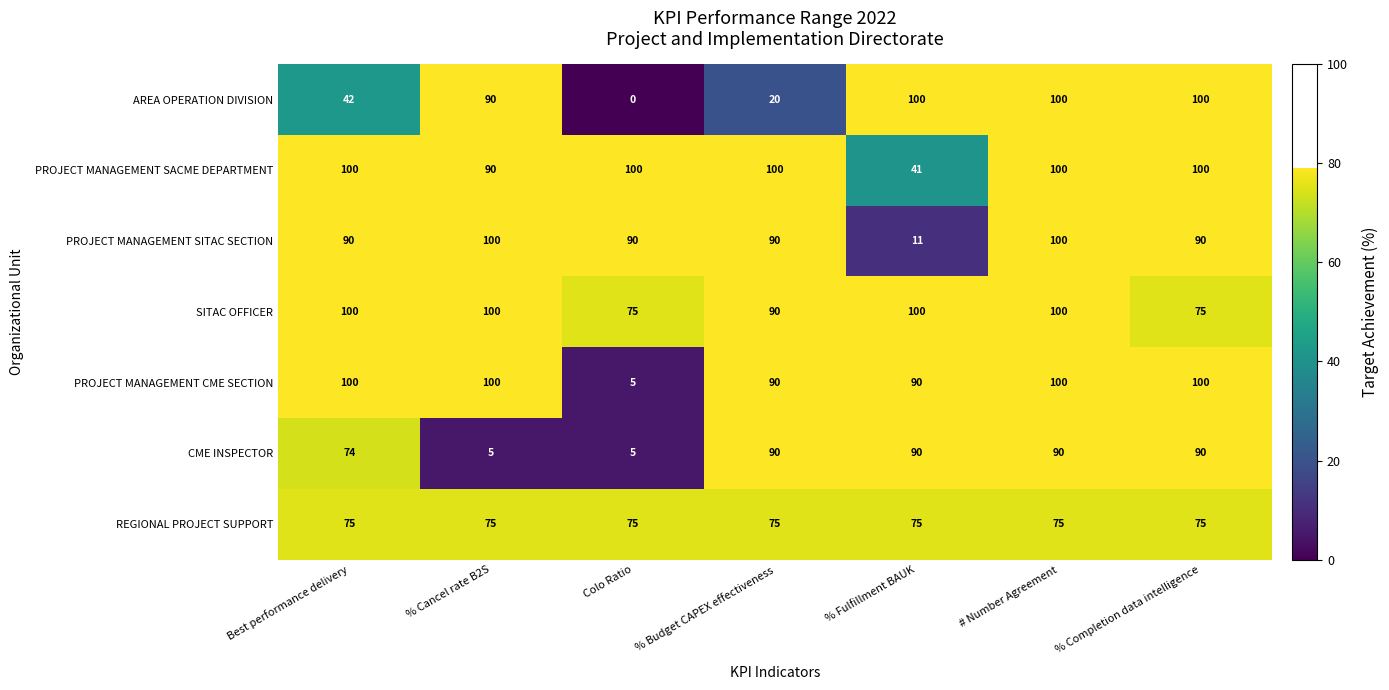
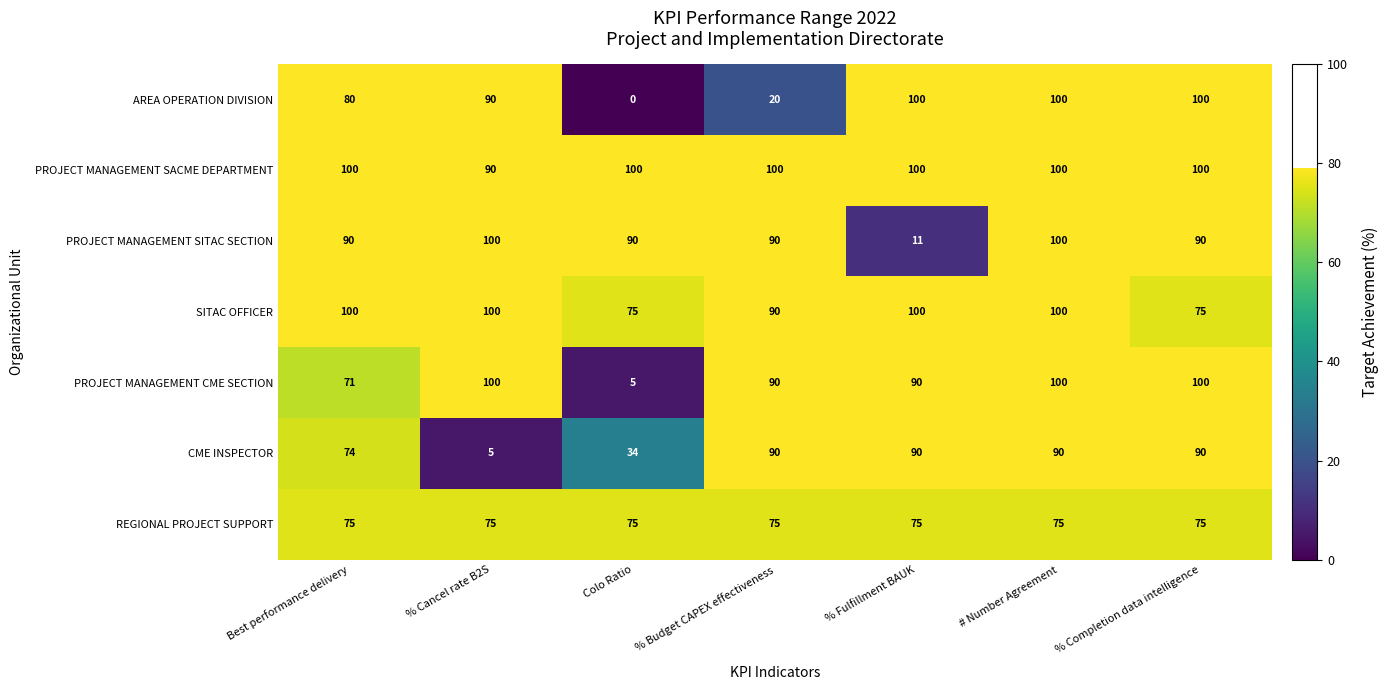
  {
    "AREA OPERATION DIVISION": {
-     "Best performance delivery": 42,
+     "Best performance delivery": 80,
      "% Cancel rate B2S": 90,
      "Colo Ratio": 0,
      "% Budget CAPEX effectiveness": 20,
      "% Fulfillment BAUK": 100,
      "# Number Agreement": 100,
      "% Completion data intelligence": 100
    },
    "PROJECT MANAGEMENT SACME DEPARTMENT": {
      "Best performance delivery": 100,
      "% Cancel rate B2S": 90,
      "Colo Ratio": 100,
      "% Budget CAPEX effectiveness": 100,
-     "% Fulfillment BAUK": 41,
+     "% Fulfillment BAUK": 100,
      "# Number Agreement": 100,
      "% Completion data intelligence": 100
    },
    "PROJECT MANAGEMENT SITAC SECTION": {
      "Best performance delivery": 90,
      "% Cancel rate B2S": 100,
      "Colo Ratio": 90,
      "% Budget CAPEX effectiveness": 90,
      "% Fulfillment BAUK": 11,
      "# Number Agreement": 100,
      "% Completion data intelligence": 90
    },
    "SITAC OFFICER": {
      "Best performance delivery": 100,
      "% Cancel rate B2S": 100,
      "Colo Ratio": 75,
      "% Budget CAPEX effectiveness": 90,
      "% Fulfillment BAUK": 100,
      "# Number Agreement": 100,
      "% Completion data intelligence": 75
    },
    "PROJECT MANAGEMENT CME SECTION": {
-     "Best performance delivery": 100,
+     "Best performance delivery": 71,
      "% Cancel rate B2S": 100,
      "Colo Ratio": 5,
      "% Budget CAPEX effectiveness": 90,
      "% Fulfillment BAUK": 90,
      "# Number Agreement": 100,
      "% Completion data intelligence": 100
    },
    "CME INSPECTOR": {
      "Best performance delivery": 74,
      "% Cancel rate B2S": 5,
-     "Colo Ratio": 5,
+     "Colo Ratio": 34,
      "% Budget CAPEX effectiveness": 90,
      "% Fulfillment BAUK": 90,
      "# Number Agreement": 90,
      "% Completion data intelligence": 90
    },
    "REGIONAL PROJECT SUPPORT": {
      "Best performance delivery": 75,
      "% Cancel rate B2S": 75,
      "Colo Ratio": 75,
      "% Budget CAPEX effectiveness": 75,
      "% Fulfillment BAUK": 75,
      "# Number Agreement": 75,
      "% Completion data intelligence": 75
    }
  }
